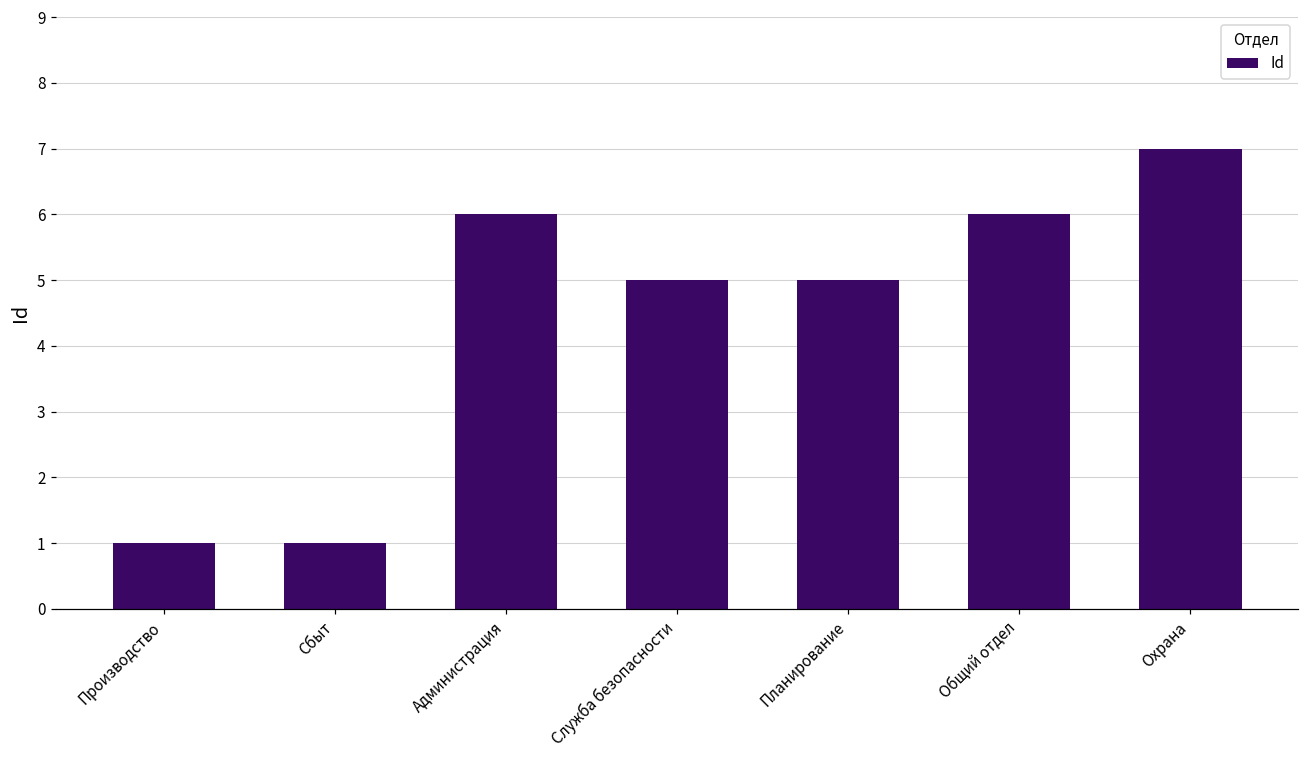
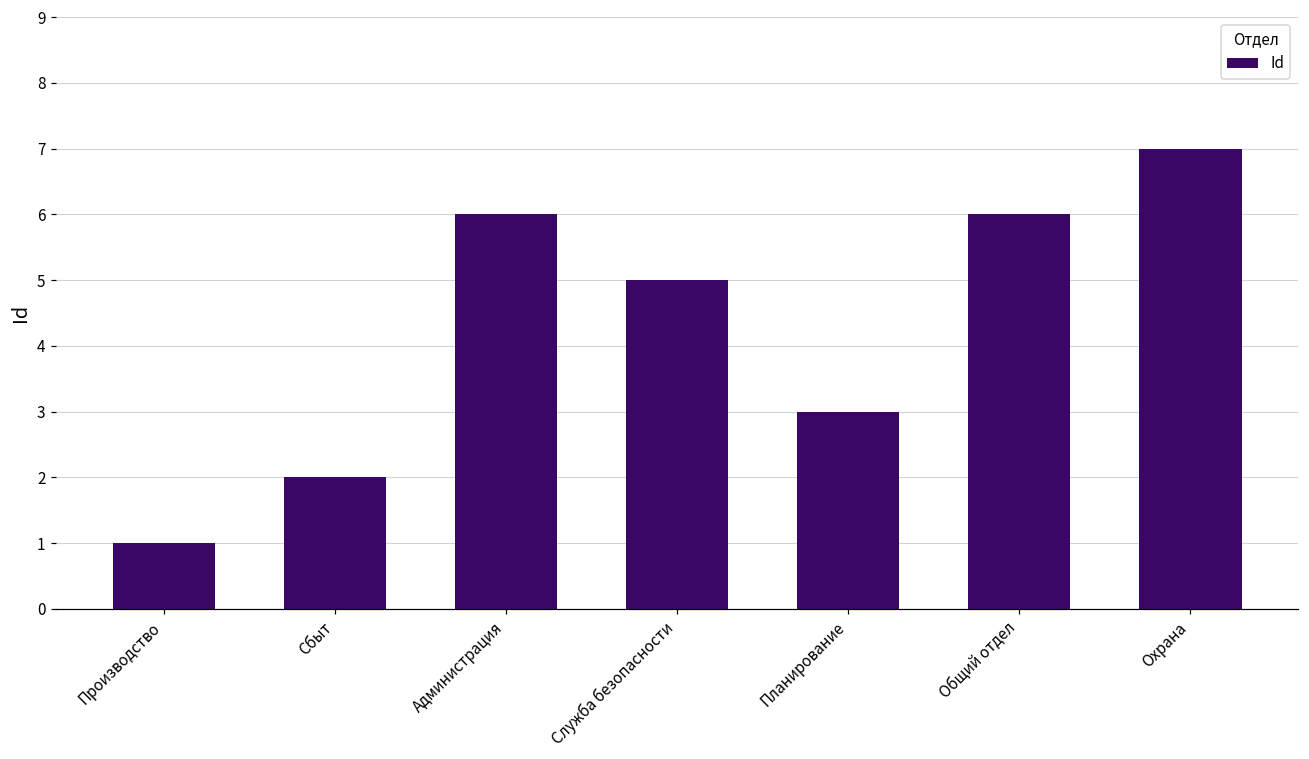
  {
    "Производство": 1,
-   "Сбыт": 1,
+   "Сбыт": 2,
    "Администрация": 6,
    "Служба безопасности": 5,
-   "Планирование": 5,
+   "Планирование": 3,
    "Общий отдел": 6,
    "Охрана": 7
  }
